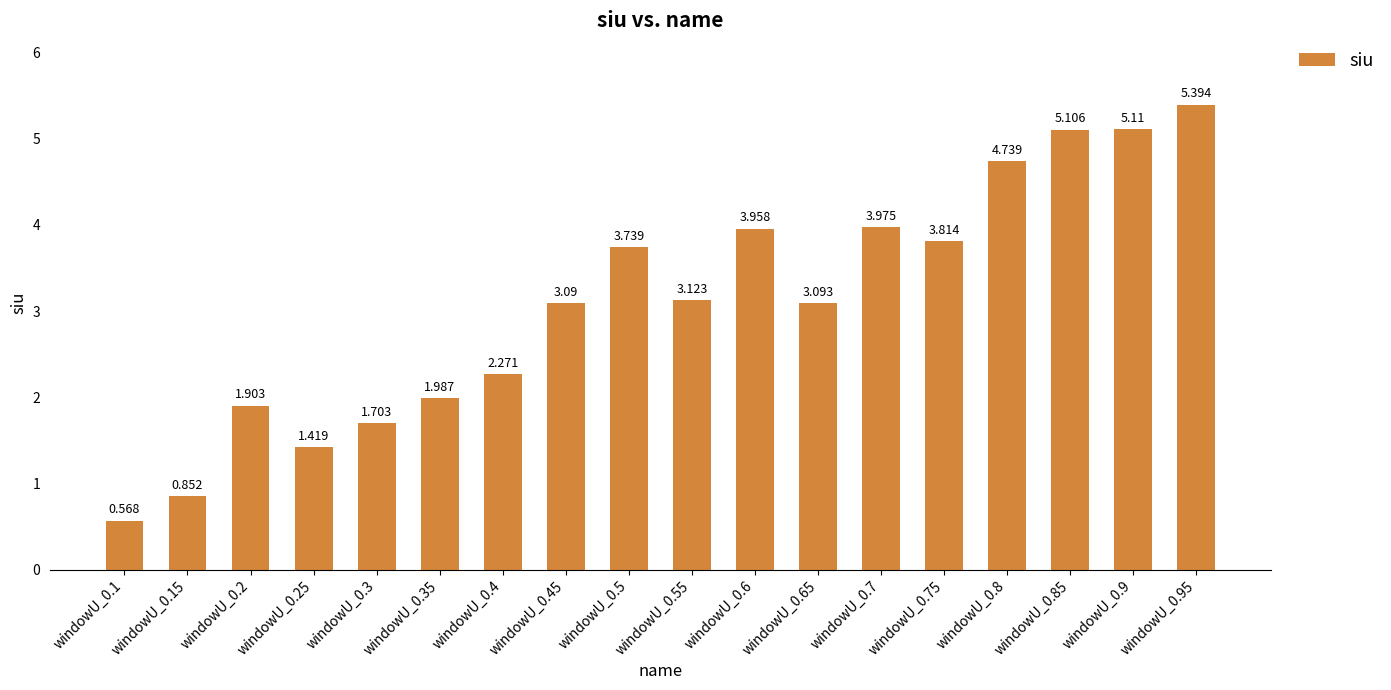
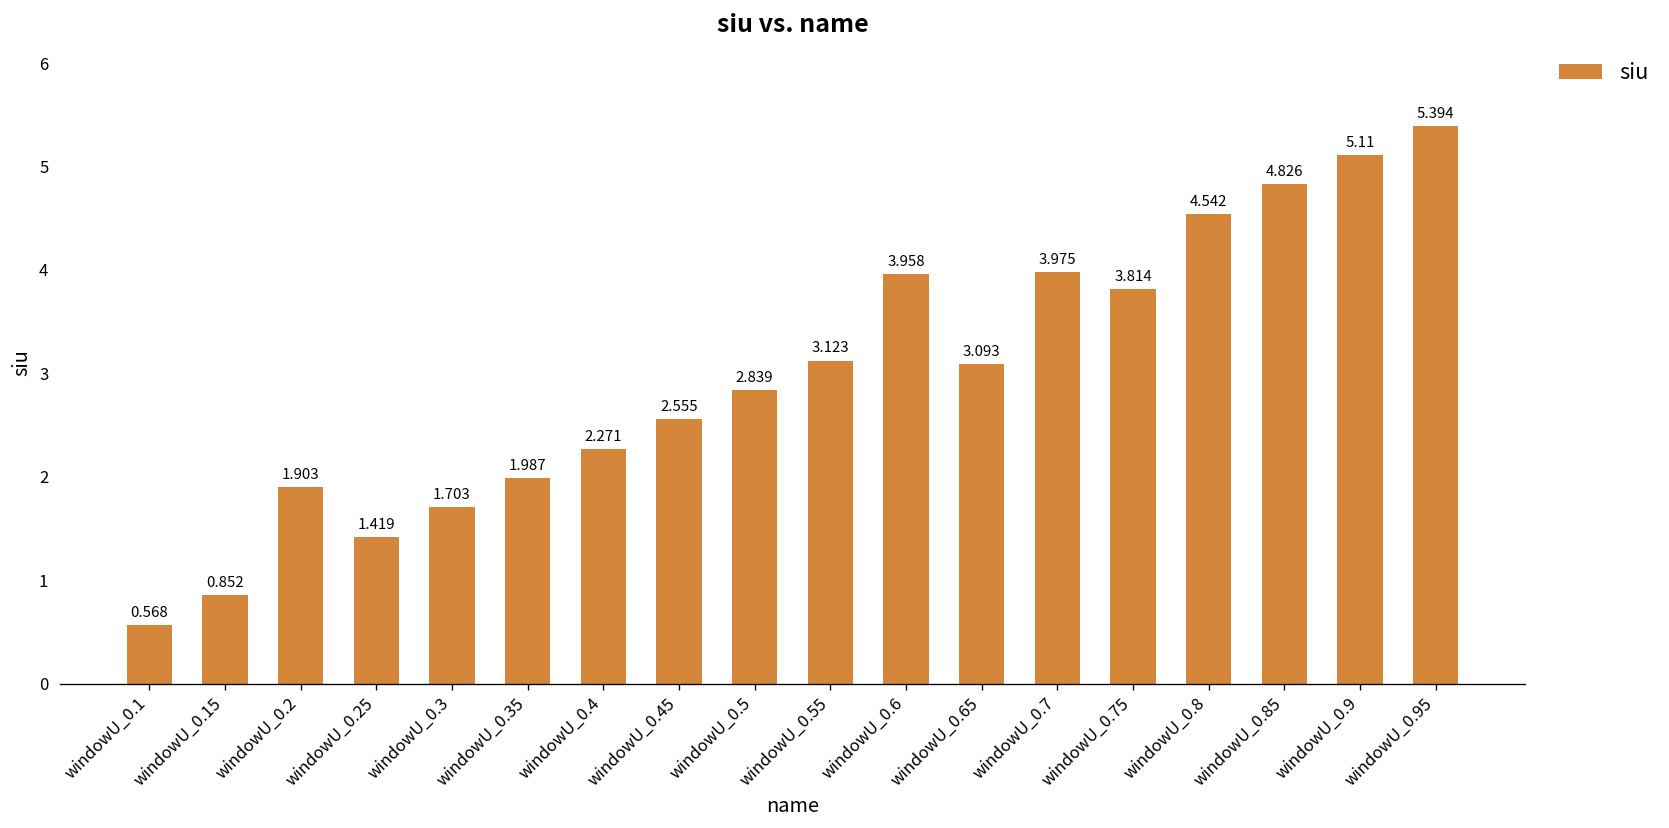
  {
    "windowU_0.1": 0.568,
    "windowU_0.15": 0.852,
    "windowU_0.2": 1.903,
    "windowU_0.25": 1.419,
    "windowU_0.3": 1.703,
    "windowU_0.35": 1.987,
    "windowU_0.4": 2.271,
-   "windowU_0.45": 3.09,
-   "windowU_0.5": 3.739,
+   "windowU_0.45": 2.555,
+   "windowU_0.5": 2.839,
    "windowU_0.55": 3.123,
    "windowU_0.6": 3.958,
    "windowU_0.65": 3.093,
    "windowU_0.7": 3.975,
    "windowU_0.75": 3.814,
-   "windowU_0.8": 4.739,
-   "windowU_0.85": 5.106,
+   "windowU_0.8": 4.542,
+   "windowU_0.85": 4.826,
    "windowU_0.9": 5.11,
    "windowU_0.95": 5.394
  }
